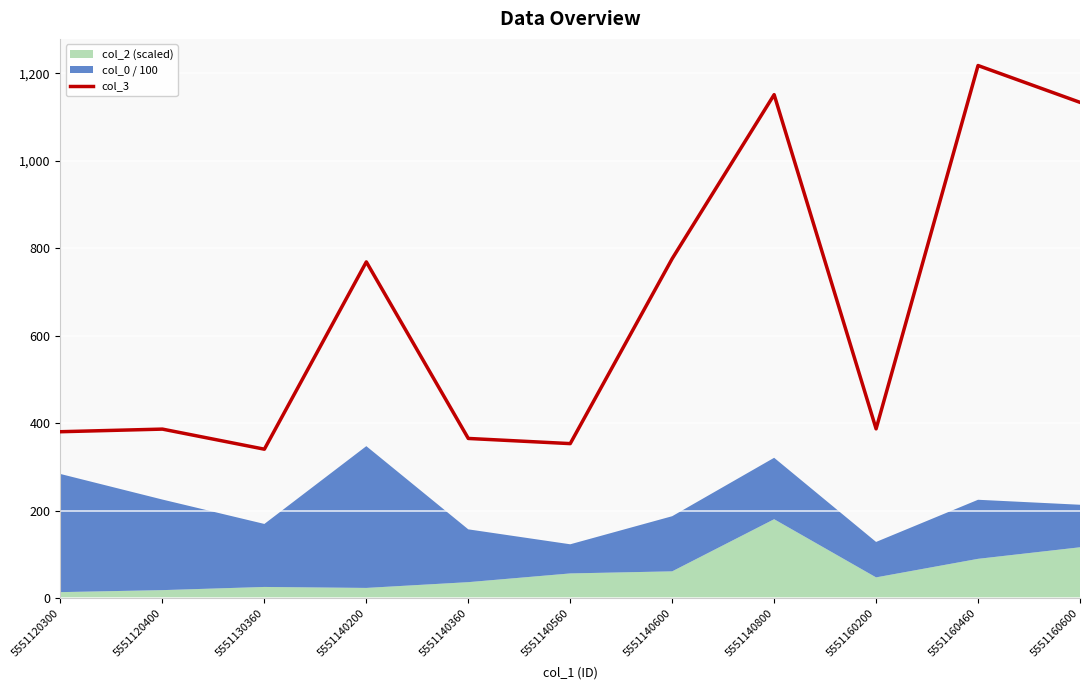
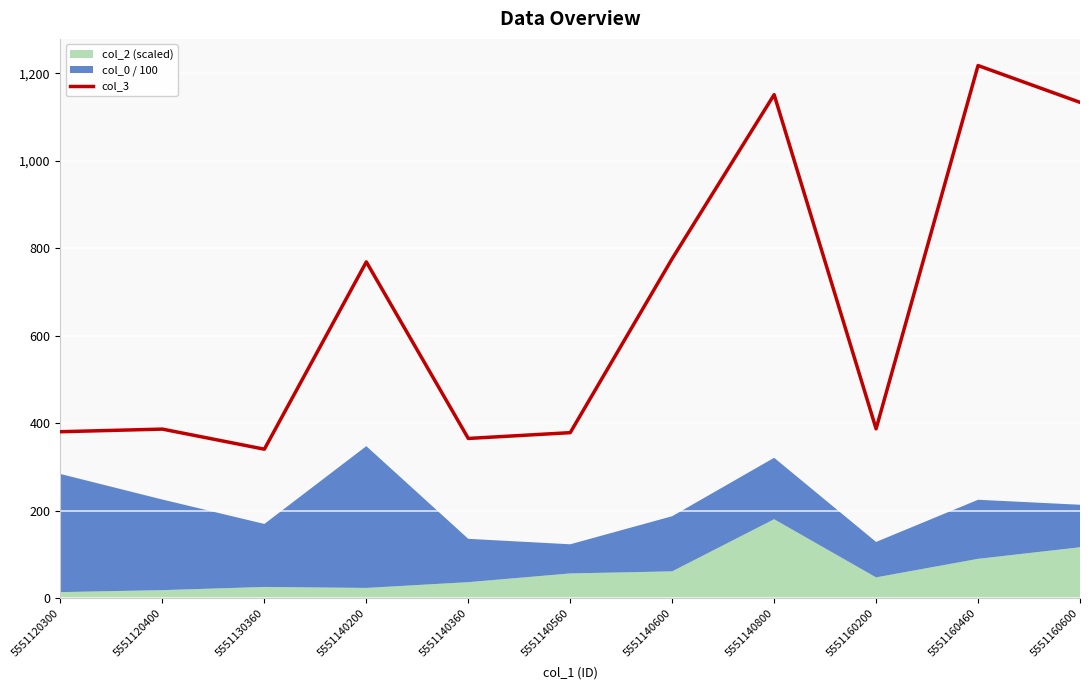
  {
    "col_3": {
      "5551120300": "380",
      "5551120400": "390",
      "5551130360": "340",
      "5551140200": "770",
      "5551140360": "370",
-     "5551140560": "350",
+     "5551140560": "380",
      "5551140600": "780",
      "5551140800": "1,150",
      "5551160200": "390",
      "5551160460": "1,220",
      "5551160600": "1,130"
    },
    "col_2 (scaled)": {
      "5551120300": "10",
      "5551120400": "20",
      "5551130360": "30",
      "5551140200": "20",
      "5551140360": "40",
      "5551140560": "60",
      "5551140600": "60",
      "5551140800": "180",
      "5551160200": "50",
      "5551160460": "90",
      "5551160600": "120"
    },
    "col_0 / 100": {
      "5551120300": "270",
      "5551120400": "210",
      "5551130360": "140",
      "5551140200": "320",
-     "5551140360": "120",
+     "5551140360": "100",
      "5551140560": "70",
      "5551140600": "130",
      "5551140800": "140",
      "5551160200": "80",
      "5551160460": "140",
      "5551160600": "100"
    }
  }
